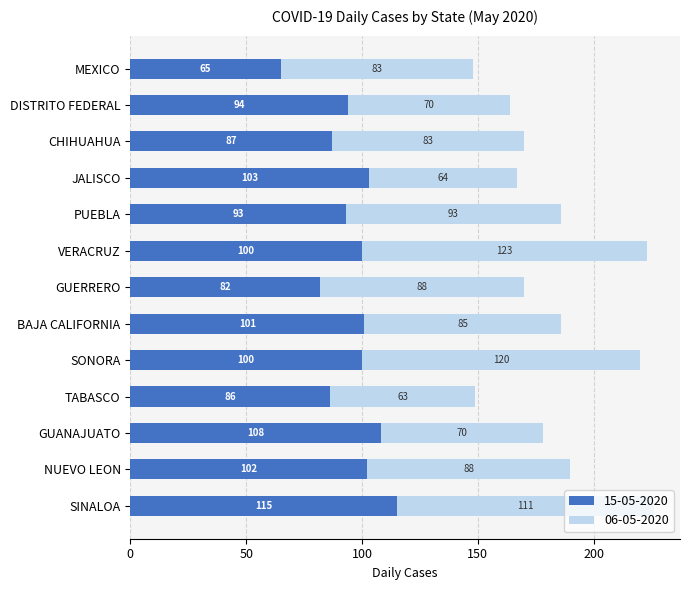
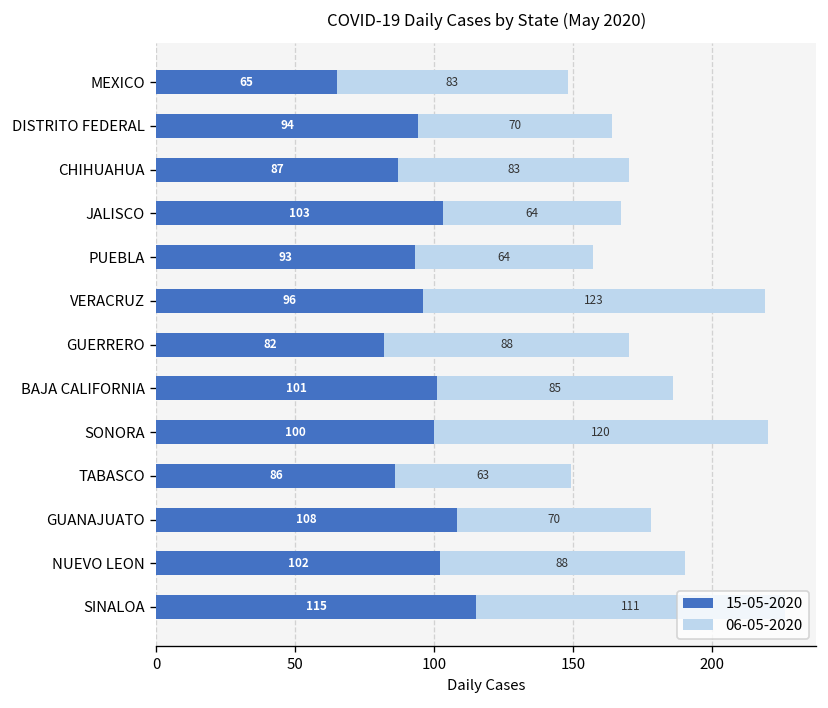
  {
    "15-05-2020": {
      "MEXICO": 65,
      "DISTRITO FEDERAL": 94,
      "CHIHUAHUA": 87,
      "JALISCO": 103,
      "PUEBLA": 93,
-     "VERACRUZ": 100,
+     "VERACRUZ": 96,
      "GUERRERO": 82,
      "BAJA CALIFORNIA": 101,
      "SONORA": 100,
      "TABASCO": 86,
      "GUANAJUATO": 108,
      "NUEVO LEON": 102,
      "SINALOA": 115
    },
    "06-05-2020": {
      "MEXICO": 83,
      "DISTRITO FEDERAL": 70,
      "CHIHUAHUA": 83,
      "JALISCO": 64,
-     "PUEBLA": 93,
+     "PUEBLA": 64,
      "VERACRUZ": 123,
      "GUERRERO": 88,
      "BAJA CALIFORNIA": 85,
      "SONORA": 120,
      "TABASCO": 63,
      "GUANAJUATO": 70,
      "NUEVO LEON": 88
    }
  }
